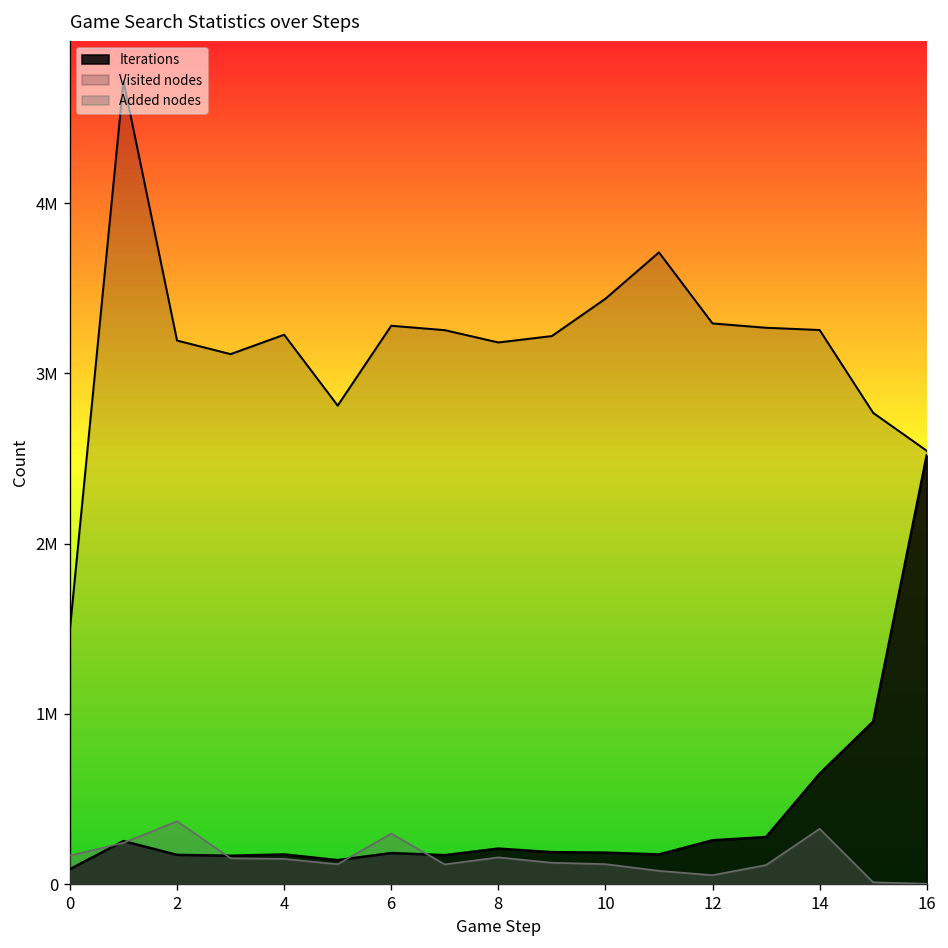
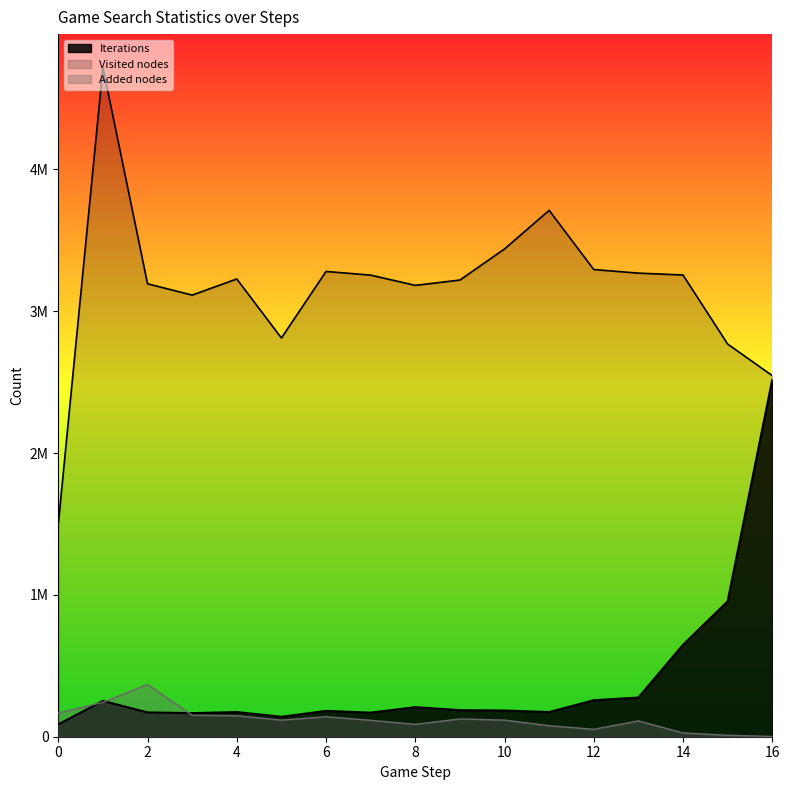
  {
    "Added nodes": {
      "0": 170000,
      "2": 370000,
      "4": 150000,
-     "6": 300000,
-     "8": 160000,
+     "6": 140000,
+     "8": 90000,
      "10": 120000,
      "12": 50000,
-     "14": 320000,
+     "14": 30000,
      "16": 0
    }
  }
